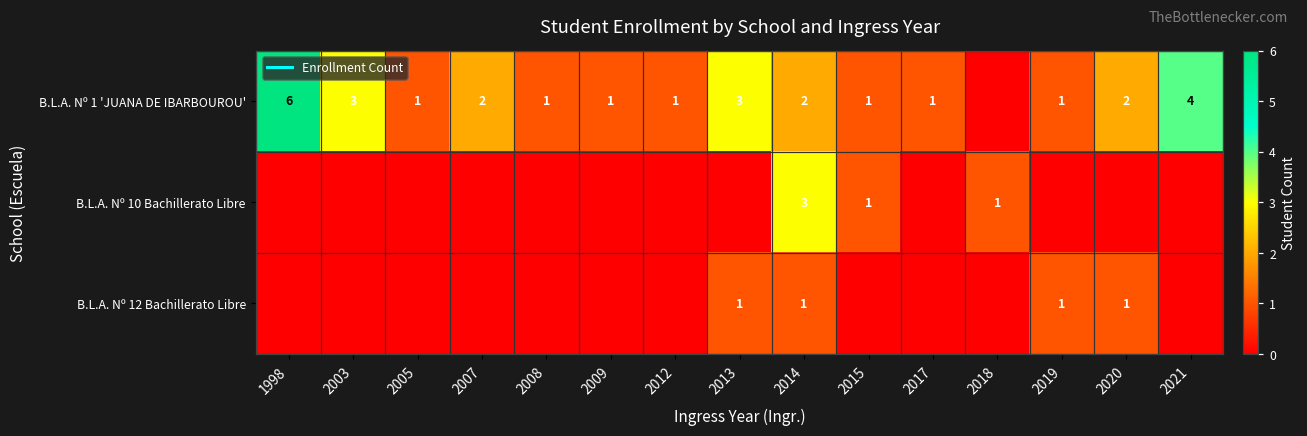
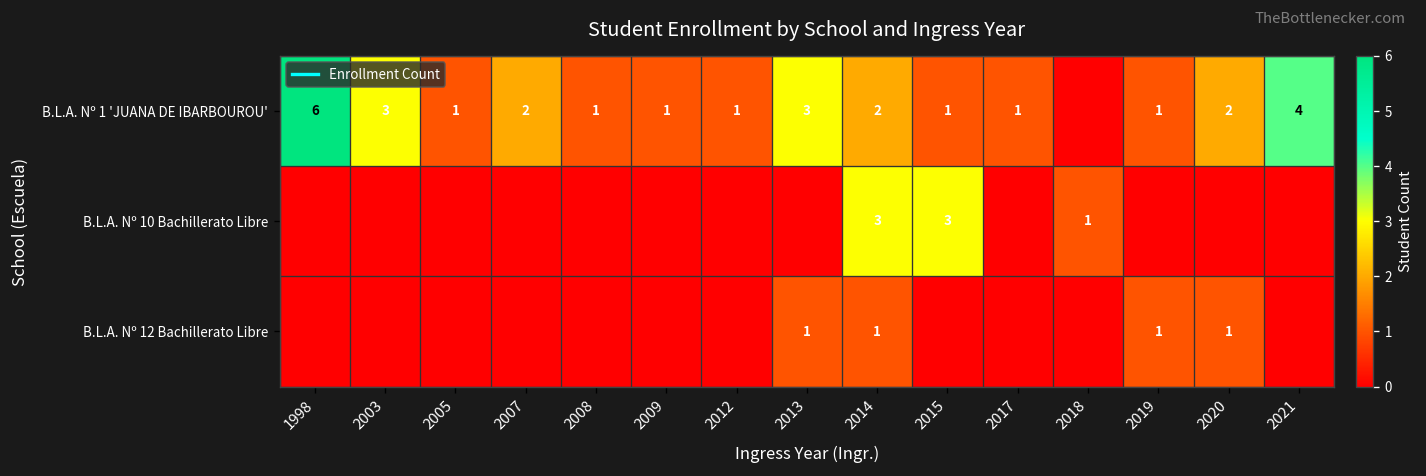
  {
    "B.L.A. Nº 1 'JUANA DE IBARBOUROU'": {
      "1998": 6,
      "2003": 3,
      "2005": 1,
      "2007": 2,
      "2008": 1,
      "2009": 1,
      "2012": 1,
      "2013": 3,
      "2014": 2,
      "2015": 1,
      "2017": 1,
      "2019": 1,
      "2020": 2,
      "2021": 4
    },
    "B.L.A. Nº 10 Bachillerato Libre": {
      "2014": 3,
-     "2015": 1,
+     "2015": 3,
      "2018": 1
    },
    "B.L.A. Nº 12 Bachillerato Libre": {
      "2013": 1,
      "2014": 1,
      "2019": 1,
      "2020": 1
    }
  }
